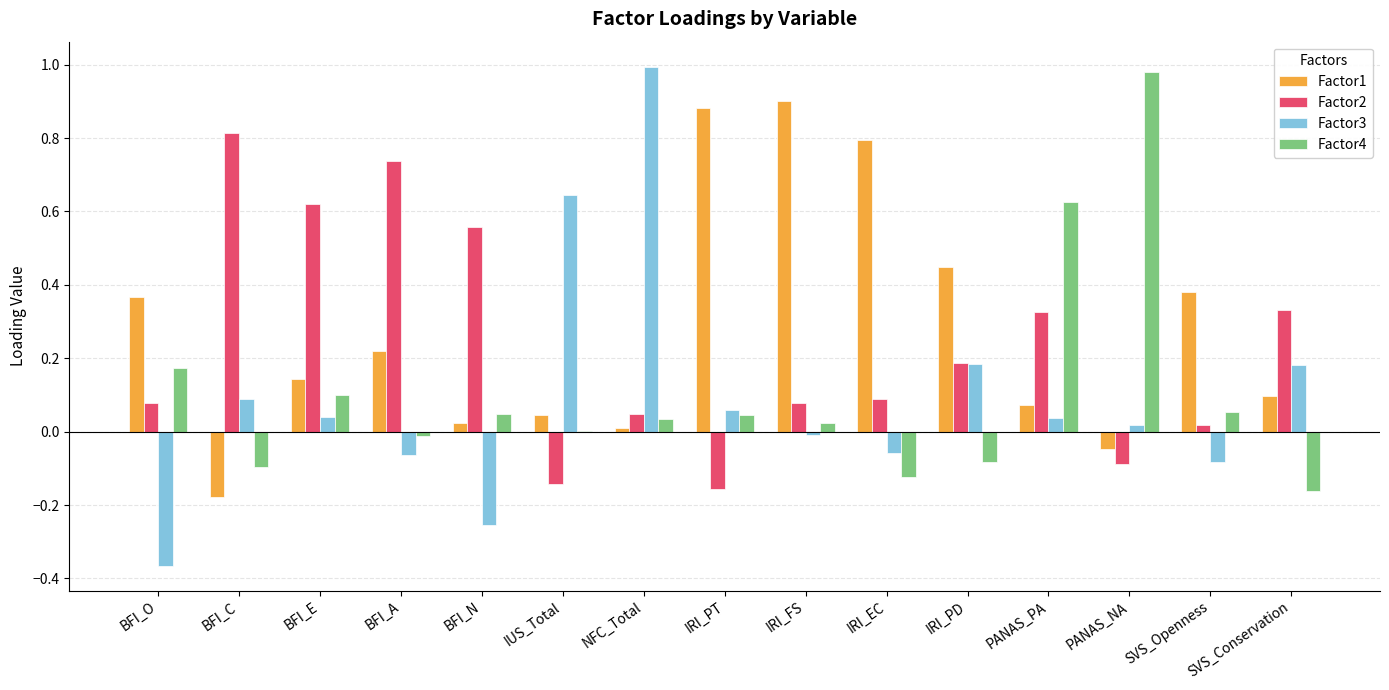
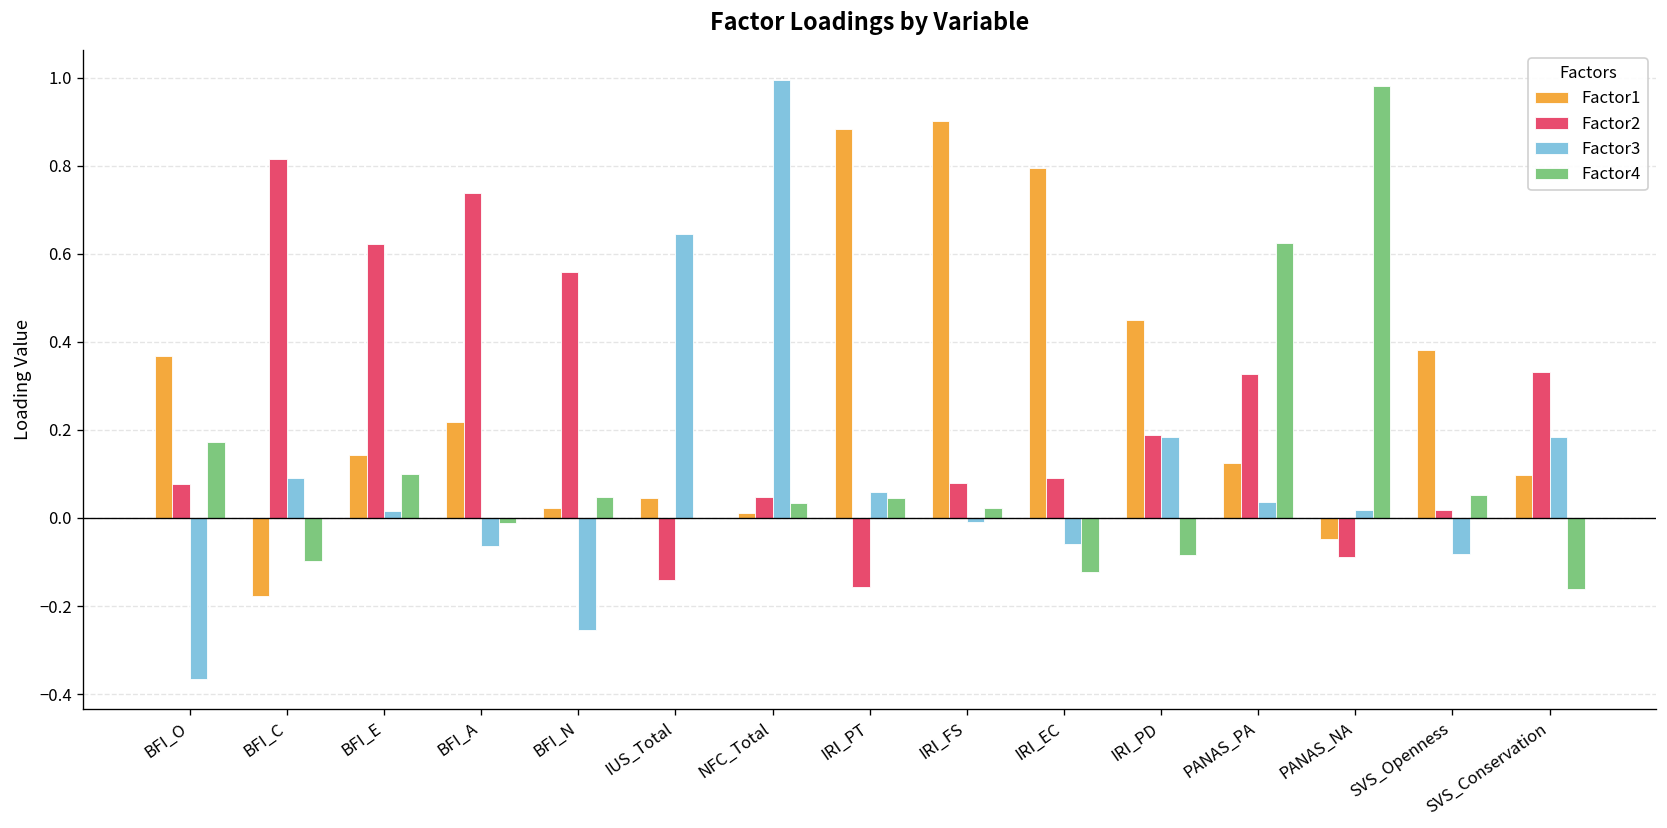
  {
    "Factor1": {
      "BFI_O": 0.37,
      "BFI_C": -0.18,
      "BFI_E": 0.14,
      "BFI_A": 0.22,
      "BFI_N": 0.02,
      "IUS_Total": 0.04,
      "NFC_Total": 0.01,
      "IRI_PT": 0.88,
      "IRI_FS": 0.90,
      "IRI_EC": 0.79,
      "IRI_PD": 0.45,
-     "PANAS_PA": 0.07,
+     "PANAS_PA": 0.12,
      "PANAS_NA": -0.05,
      "SVS_Openness": 0.38,
      "SVS_Conservation": 0.10
    },
    "Factor2": {
      "BFI_O": 0.08,
      "BFI_C": 0.81,
      "BFI_E": 0.62,
      "BFI_A": 0.74,
      "BFI_N": 0.56,
      "IUS_Total": -0.14,
      "NFC_Total": 0.05,
      "IRI_PT": -0.16,
      "IRI_FS": 0.08,
      "IRI_EC": 0.09,
      "IRI_PD": 0.19,
      "PANAS_PA": 0.33,
      "PANAS_NA": -0.09,
      "SVS_Openness": 0.02,
      "SVS_Conservation": 0.33
    },
    "Factor3": {
      "BFI_O": -0.37,
      "BFI_C": 0.09,
-     "BFI_E": 0.04,
+     "BFI_E": 0.02,
      "BFI_A": -0.06,
      "BFI_N": -0.26,
      "IUS_Total": 0.64,
      "NFC_Total": 0.99,
      "IRI_PT": 0.06,
      "IRI_FS": -0.01,
      "IRI_EC": -0.06,
      "IRI_PD": 0.18,
      "PANAS_PA": 0.04,
      "PANAS_NA": 0.02,
      "SVS_Openness": -0.08,
      "SVS_Conservation": 0.18
    },
    "Factor4": {
      "BFI_O": 0.17,
      "BFI_C": -0.10,
      "BFI_E": 0.10,
      "BFI_A": -0.01,
      "BFI_N": 0.05,
      "NFC_Total": 0.03,
      "IRI_PT": 0.05,
      "IRI_FS": 0.02,
      "IRI_EC": -0.12,
      "IRI_PD": -0.08,
      "PANAS_PA": 0.63,
      "PANAS_NA": 0.98,
      "SVS_Openness": 0.05,
      "SVS_Conservation": -0.16
    }
  }
